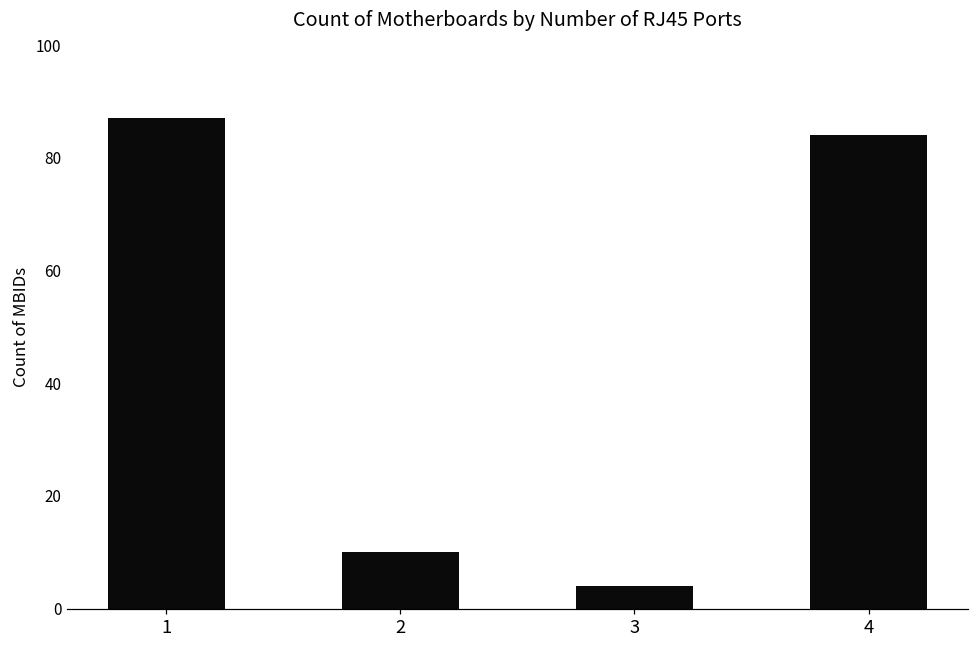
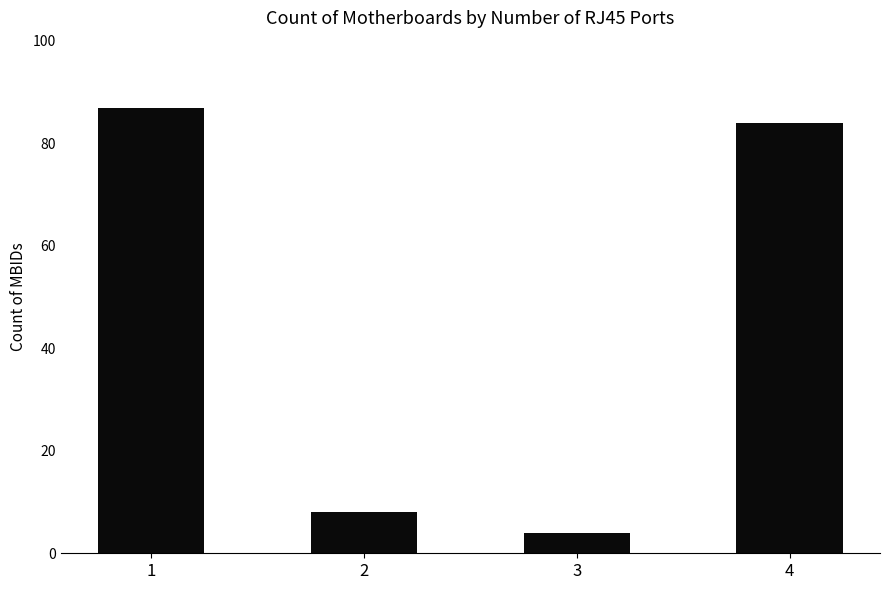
  {
    "1": 87,
-   "2": 10,
+   "2": 8,
    "3": 4,
    "4": 84
  }
